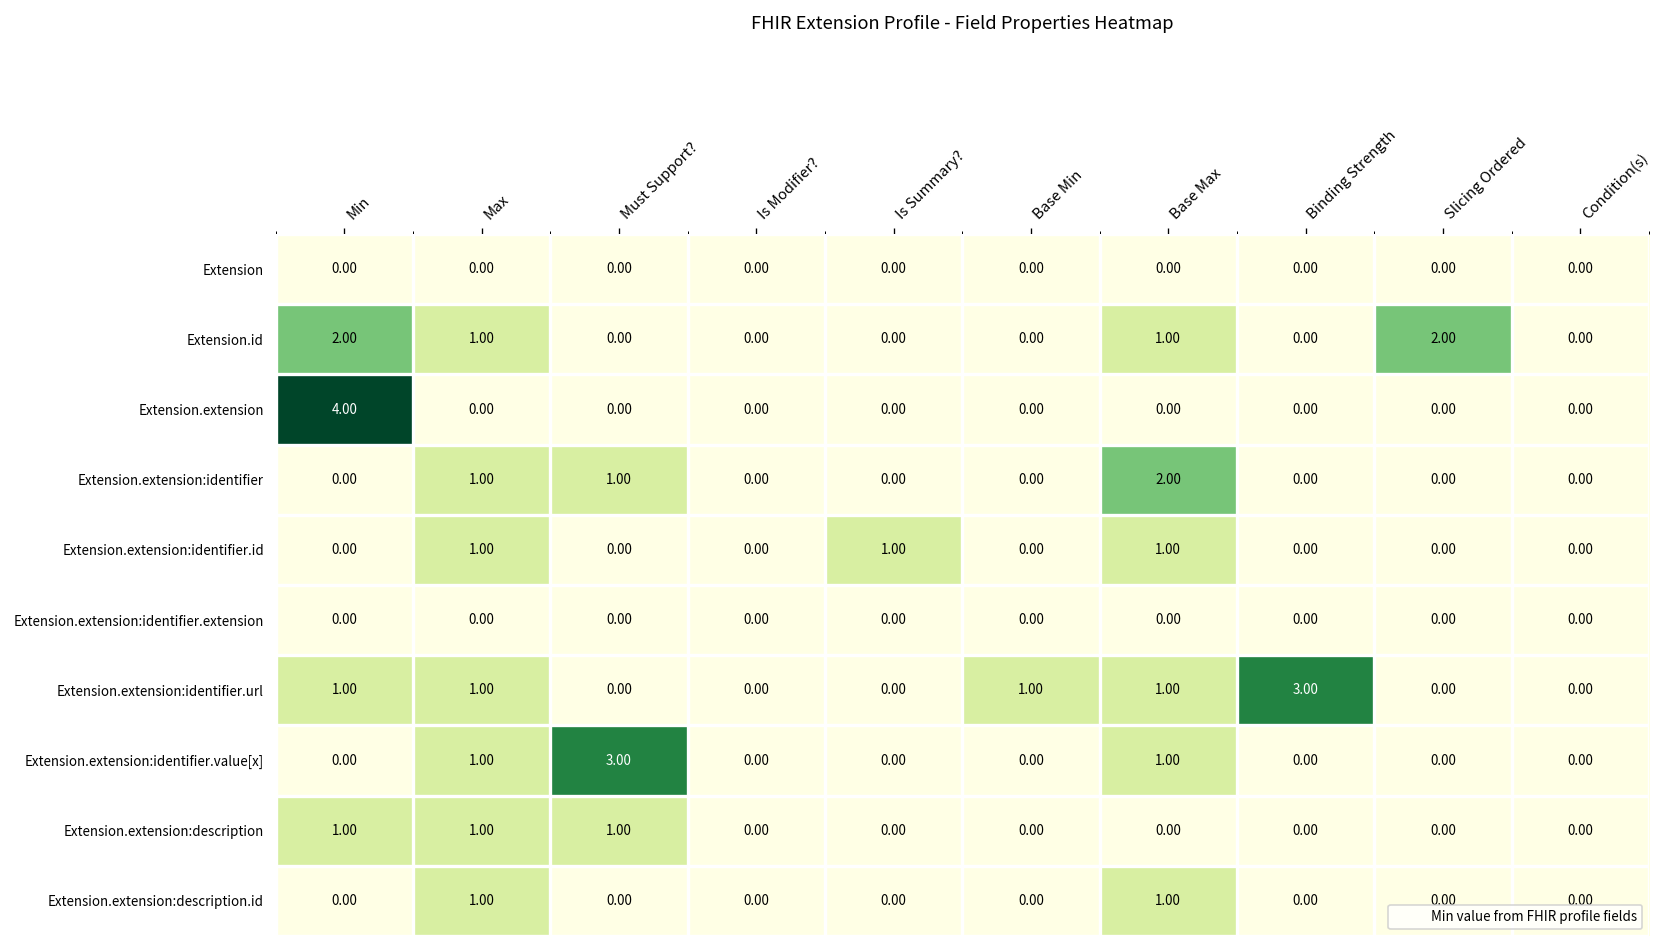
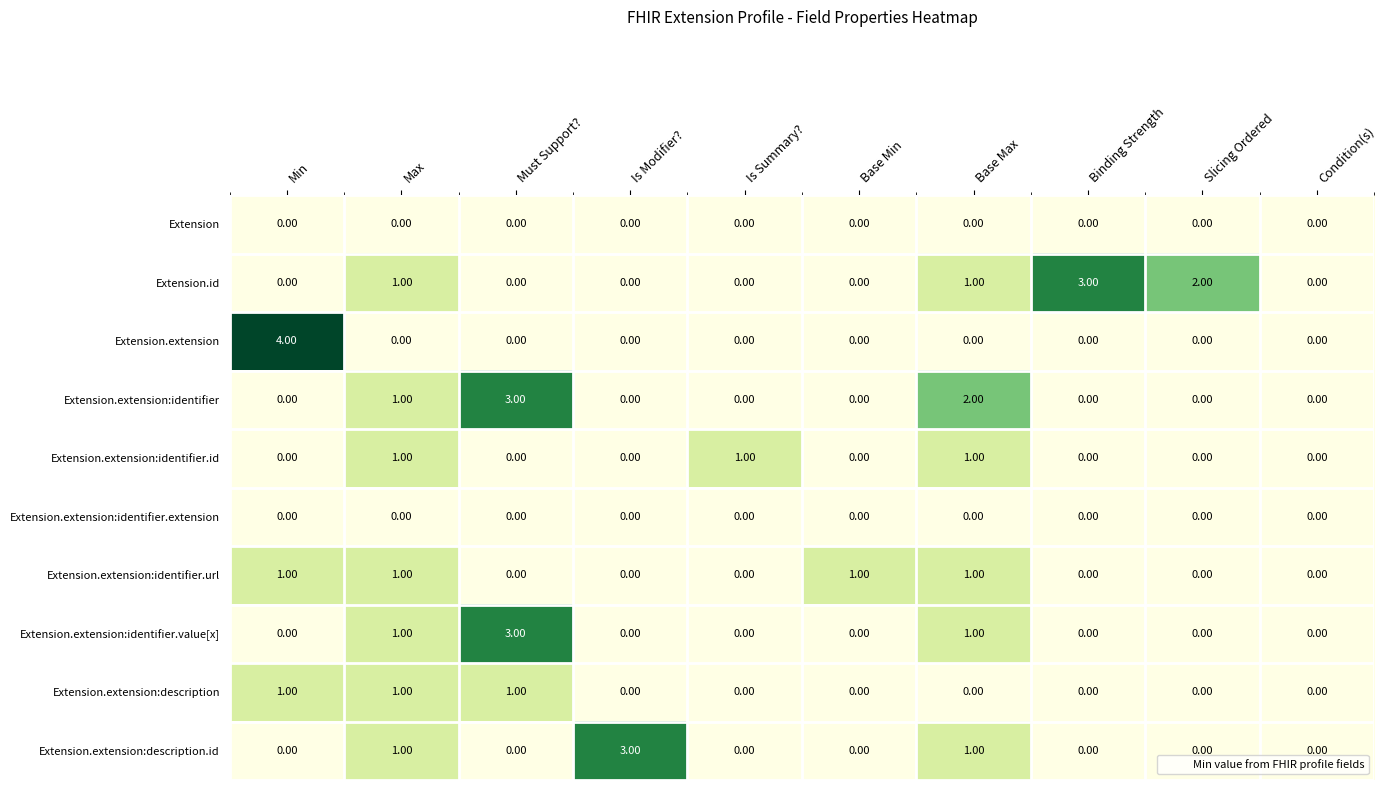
  {
    "Extension": {
      "Min": 0.00,
      "Max": 0.00,
      "Must Support?": 0.00,
      "Is Modifier?": 0.00,
      "Is Summary?": 0.00,
      "Base Min": 0.00,
      "Base Max": 0.00,
      "Binding Strength": 0.00,
      "Slicing Ordered": 0.00,
      "Condition(s)": 0.00
    },
    "Extension.id": {
-     "Min": 2.00,
+     "Min": 0.00,
      "Max": 1.00,
      "Must Support?": 0.00,
      "Is Modifier?": 0.00,
      "Is Summary?": 0.00,
      "Base Min": 0.00,
      "Base Max": 1.00,
-     "Binding Strength": 0.00,
+     "Binding Strength": 3.00,
      "Slicing Ordered": 2.00,
      "Condition(s)": 0.00
    },
    "Extension.extension": {
      "Min": 4.00,
      "Max": 0.00,
      "Must Support?": 0.00,
      "Is Modifier?": 0.00,
      "Is Summary?": 0.00,
      "Base Min": 0.00,
      "Base Max": 0.00,
      "Binding Strength": 0.00,
      "Slicing Ordered": 0.00,
      "Condition(s)": 0.00
    },
    "Extension.extension:identifier": {
      "Min": 0.00,
      "Max": 1.00,
-     "Must Support?": 1.00,
+     "Must Support?": 3.00,
      "Is Modifier?": 0.00,
      "Is Summary?": 0.00,
      "Base Min": 0.00,
      "Base Max": 2.00,
      "Binding Strength": 0.00,
      "Slicing Ordered": 0.00,
      "Condition(s)": 0.00
    },
    "Extension.extension:identifier.id": {
      "Min": 0.00,
      "Max": 1.00,
      "Must Support?": 0.00,
      "Is Modifier?": 0.00,
      "Is Summary?": 1.00,
      "Base Min": 0.00,
      "Base Max": 1.00,
      "Binding Strength": 0.00,
      "Slicing Ordered": 0.00,
      "Condition(s)": 0.00
    },
    "Extension.extension:identifier.extension": {
      "Min": 0.00,
      "Max": 0.00,
      "Must Support?": 0.00,
      "Is Modifier?": 0.00,
      "Is Summary?": 0.00,
      "Base Min": 0.00,
      "Base Max": 0.00,
      "Binding Strength": 0.00,
      "Slicing Ordered": 0.00,
      "Condition(s)": 0.00
    },
    "Extension.extension:identifier.url": {
      "Min": 1.00,
      "Max": 1.00,
      "Must Support?": 0.00,
      "Is Modifier?": 0.00,
      "Is Summary?": 0.00,
      "Base Min": 1.00,
      "Base Max": 1.00,
-     "Binding Strength": 3.00,
+     "Binding Strength": 0.00,
      "Slicing Ordered": 0.00,
      "Condition(s)": 0.00
    },
    "Extension.extension:identifier.value[x]": {
      "Min": 0.00,
      "Max": 1.00,
      "Must Support?": 3.00,
      "Is Modifier?": 0.00,
      "Is Summary?": 0.00,
      "Base Min": 0.00,
      "Base Max": 1.00,
      "Binding Strength": 0.00,
      "Slicing Ordered": 0.00,
      "Condition(s)": 0.00
    },
    "Extension.extension:description": {
      "Min": 1.00,
      "Max": 1.00,
      "Must Support?": 1.00,
      "Is Modifier?": 0.00,
      "Is Summary?": 0.00,
      "Base Min": 0.00,
      "Base Max": 0.00,
      "Binding Strength": 0.00,
      "Slicing Ordered": 0.00,
      "Condition(s)": 0.00
    },
    "Extension.extension:description.id": {
      "Min": 0.00,
      "Max": 1.00,
      "Must Support?": 0.00,
-     "Is Modifier?": 0.00,
+     "Is Modifier?": 3.00,
      "Is Summary?": 0.00,
      "Base Min": 0.00,
      "Base Max": 1.00,
      "Binding Strength": 0.00
    }
  }
